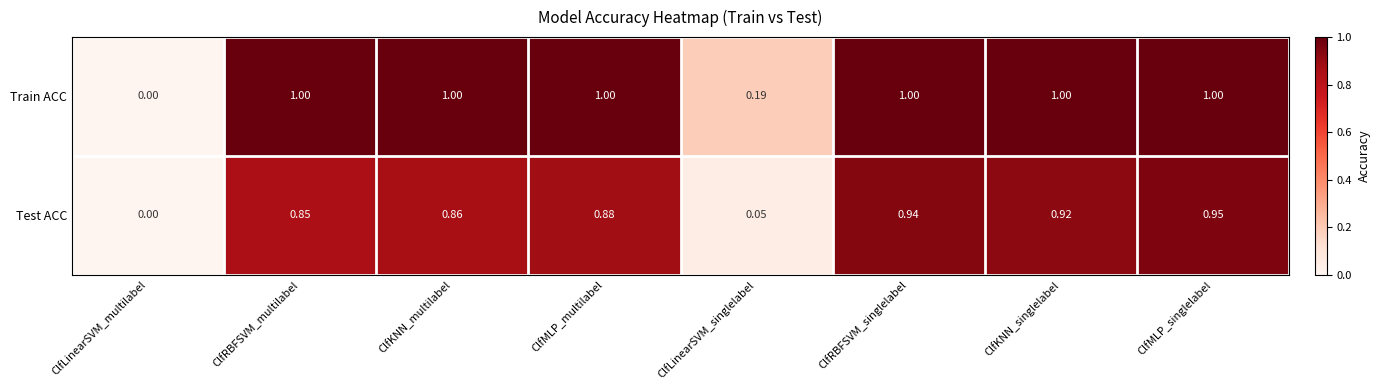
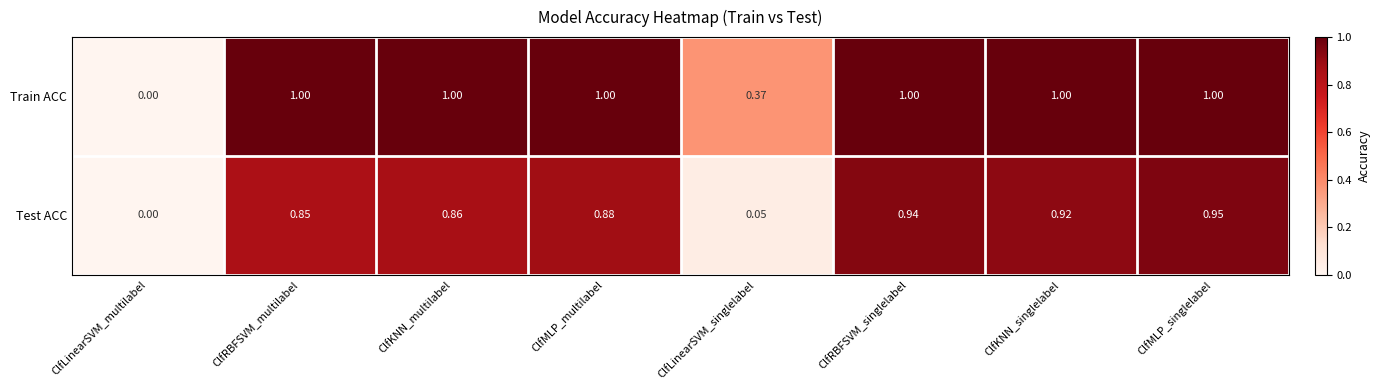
  {
    "Train ACC": {
      "ClfLinearSVM_multilabel": 0.00,
      "ClfRBFSVM_multilabel": 1.00,
      "ClfKNN_multilabel": 1.00,
      "ClfMLP_multilabel": 1.00,
-     "ClfLinearSVM_singlelabel": 0.19,
+     "ClfLinearSVM_singlelabel": 0.37,
      "ClfRBFSVM_singlelabel": 1.00,
      "ClfKNN_singlelabel": 1.00,
      "ClfMLP_singlelabel": 1.00
    },
    "Test ACC": {
      "ClfLinearSVM_multilabel": 0.00,
      "ClfRBFSVM_multilabel": 0.85,
      "ClfKNN_multilabel": 0.86,
      "ClfMLP_multilabel": 0.88,
      "ClfLinearSVM_singlelabel": 0.05,
      "ClfRBFSVM_singlelabel": 0.94,
      "ClfKNN_singlelabel": 0.92,
      "ClfMLP_singlelabel": 0.95
    }
  }
